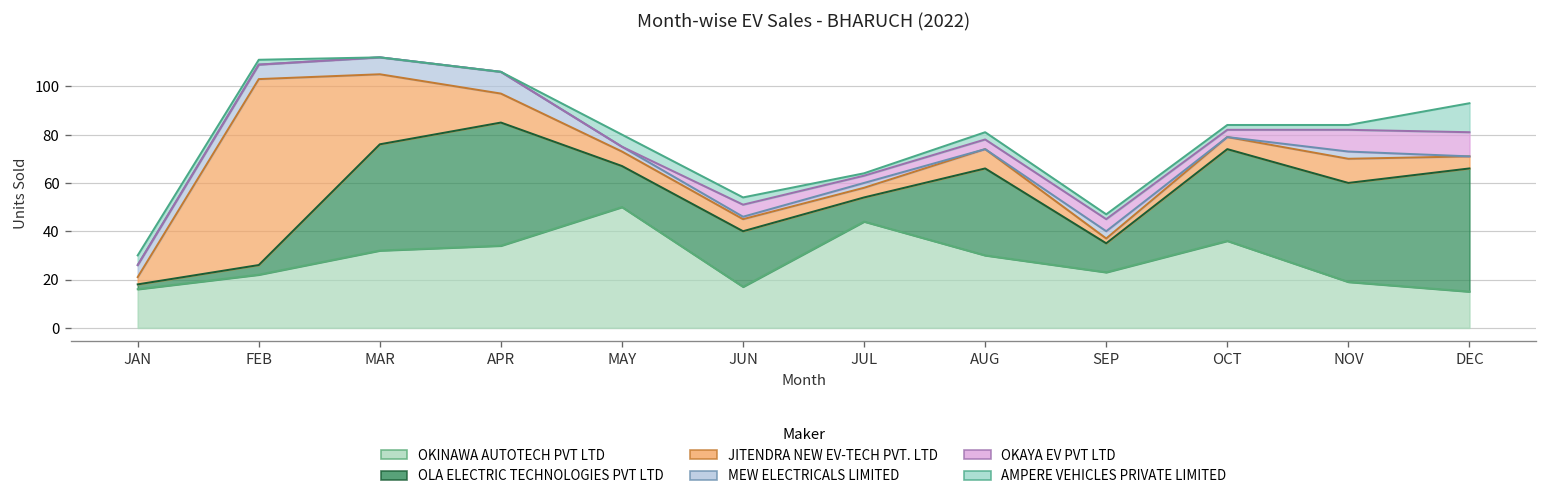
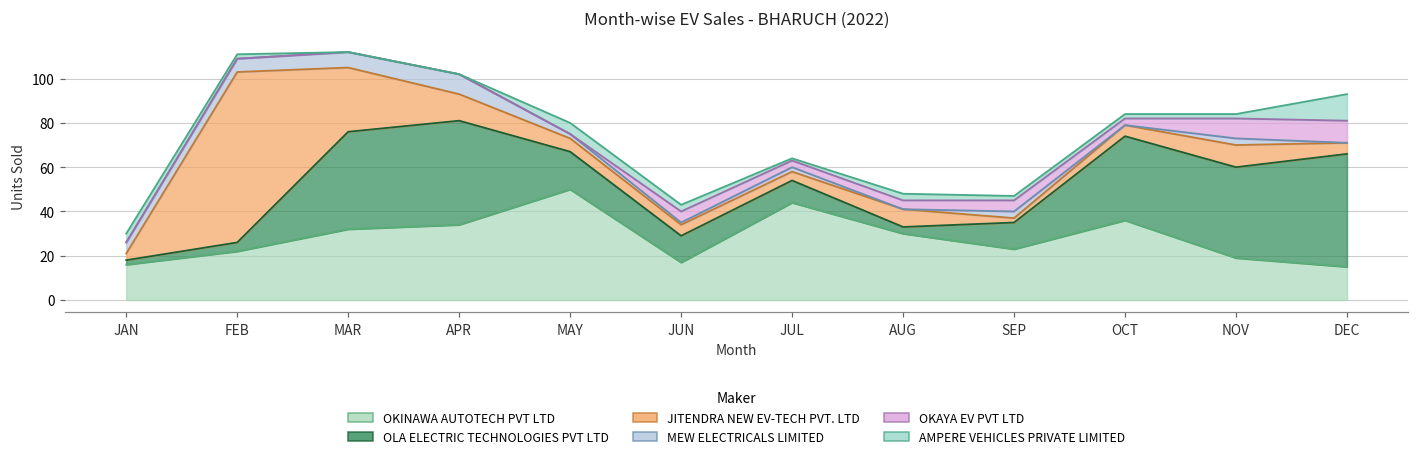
  {
    "OLA ELECTRIC TECHNOLOGIES PVT LTD": {
      "JAN": 2,
      "FEB": 4,
      "MAR": 44,
-     "APR": 51,
+     "APR": 47,
      "MAY": 17,
-     "JUN": 23,
+     "JUN": 12,
      "JUL": 10,
-     "AUG": 36,
+     "AUG": 3,
      "SEP": 12,
      "OCT": 38,
      "NOV": 41,
      "DEC": 51
    },
    "JITENDRA NEW EV-TECH PVT. LTD": {
      "JAN": 3,
      "FEB": 77,
      "MAR": 29,
      "APR": 12,
      "MAY": 6,
      "JUL": 4,
      "SEP": 2,
      "NOV": 10
    }
  }
